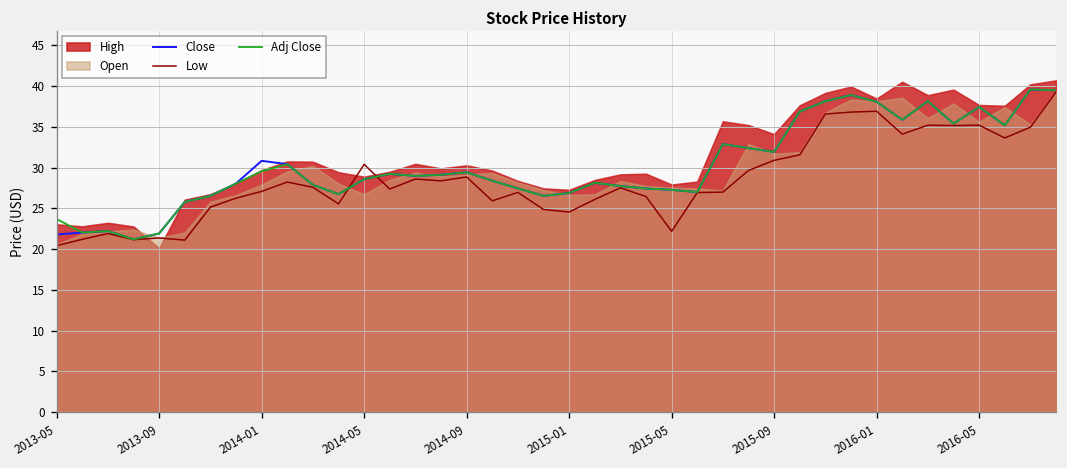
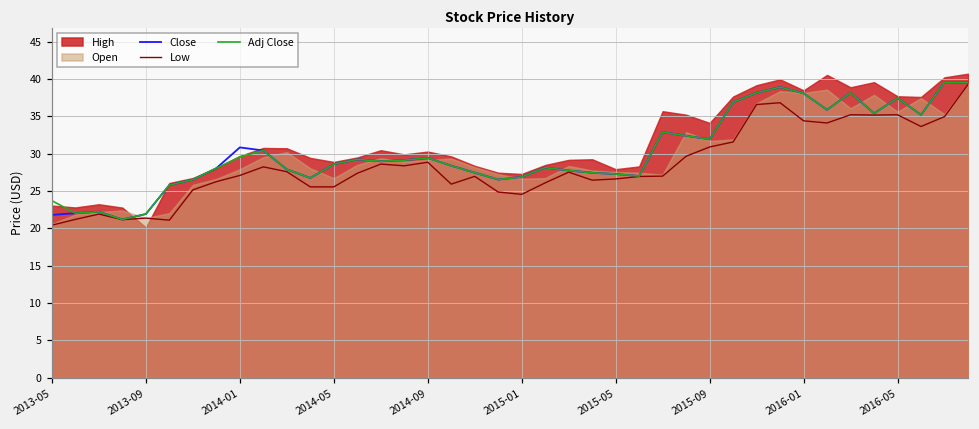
  {
    "Close": {
      "2013-05": 22,
      "2014-01": 31
    },
    "High": {
      "2013-05": 23,
      "2013-09": 20,
      "2014-09": 30,
      "2015-01": 27,
      "2015-09": 34
    },
    "Low": {
      "2014-01": 27,
-     "2014-05": 30,
+     "2014-05": 26,
      "2015-01": 25,
-     "2015-05": 22,
+     "2015-05": 27,
      "2015-09": 31,
-     "2016-01": 37,
+     "2016-01": 34,
      "2016-05": 35
    },
    "Open": {
      "2014-01": 28,
      "2014-05": 27,
      "2016-05": 36
    },
    "Adj Close": {
      "2013-05": 24
    }
  }
